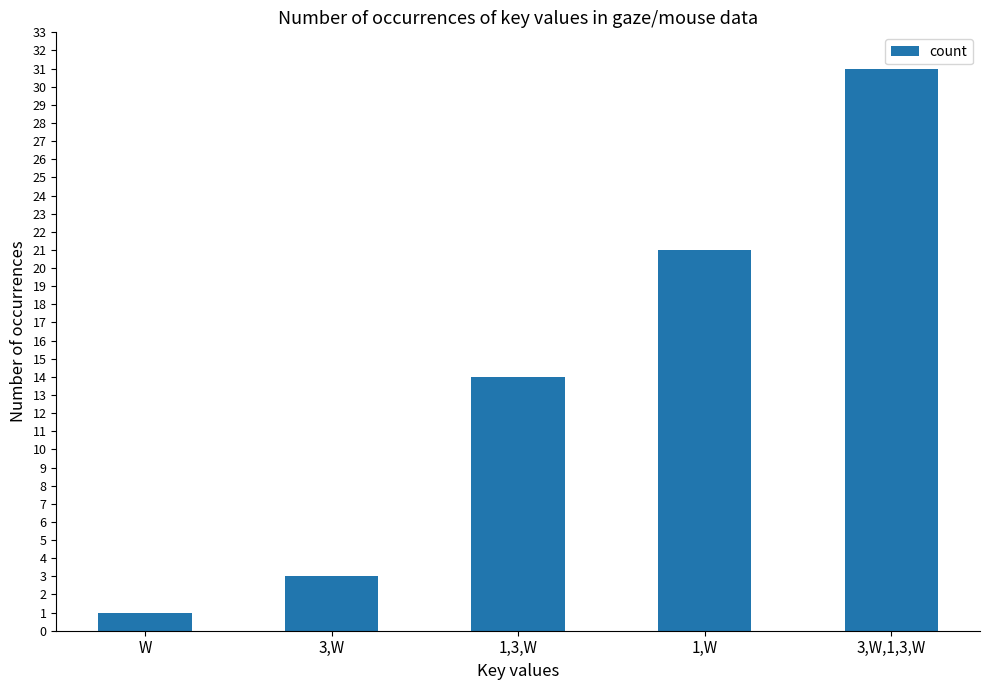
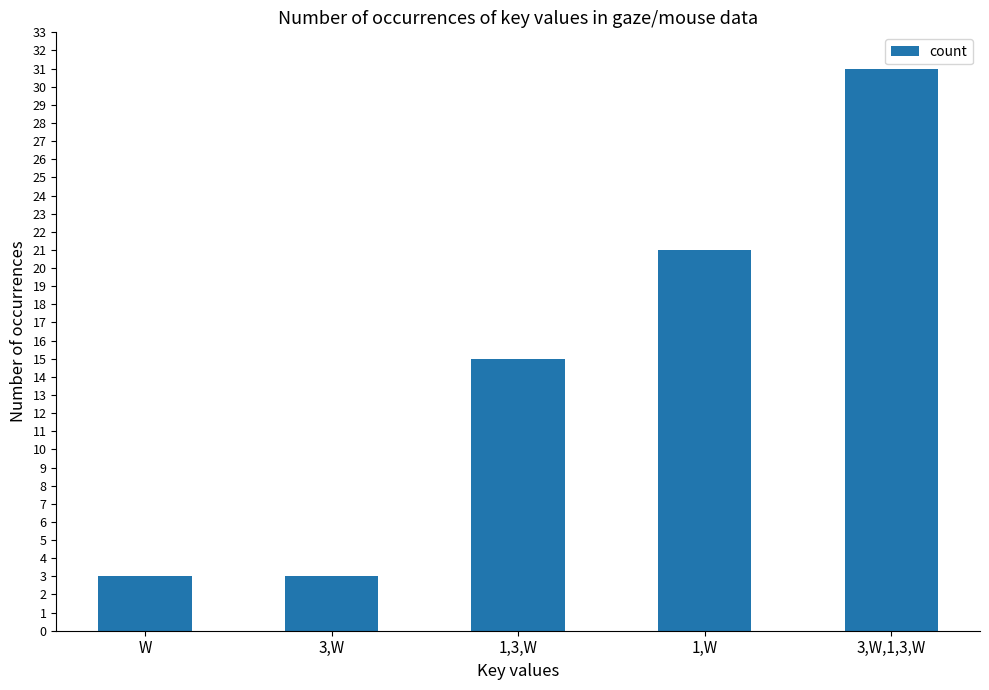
  {
-   "W": 1,
+   "W": 3,
    "3,W": 3,
-   "1,3,W": 14,
+   "1,3,W": 15,
    "1,W": 21,
    "3,W,1,3,W": 31
  }
